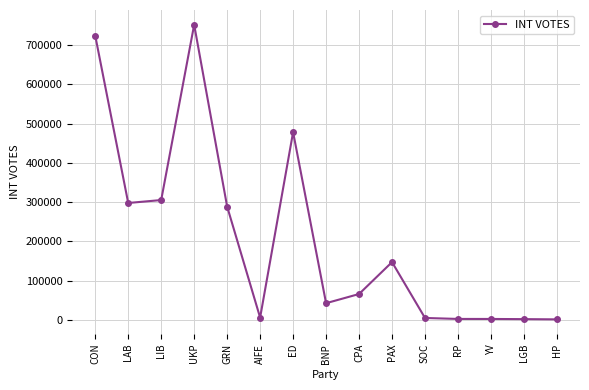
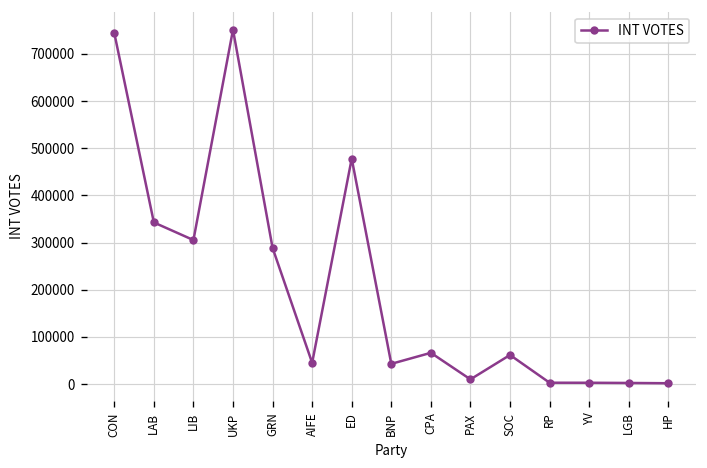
  {
-   "CON": 720000,
-   "LAB": 300000,
+   "CON": 740000,
+   "LAB": 340000,
    "LIB": 310000,
    "UKP": 750000,
    "GRN": 290000,
-   "AIFE": 10000,
+   "AIFE": 50000,
    "ED": 480000,
    "BNP": 40000,
    "CPA": 70000,
-   "PAX": 150000,
-   "SOC": 10000,
+   "PAX": 10000,
+   "SOC": 60000,
    "RP": 0,
    "YV": 0,
    "LGB": 0,
    "HP": 0
  }
